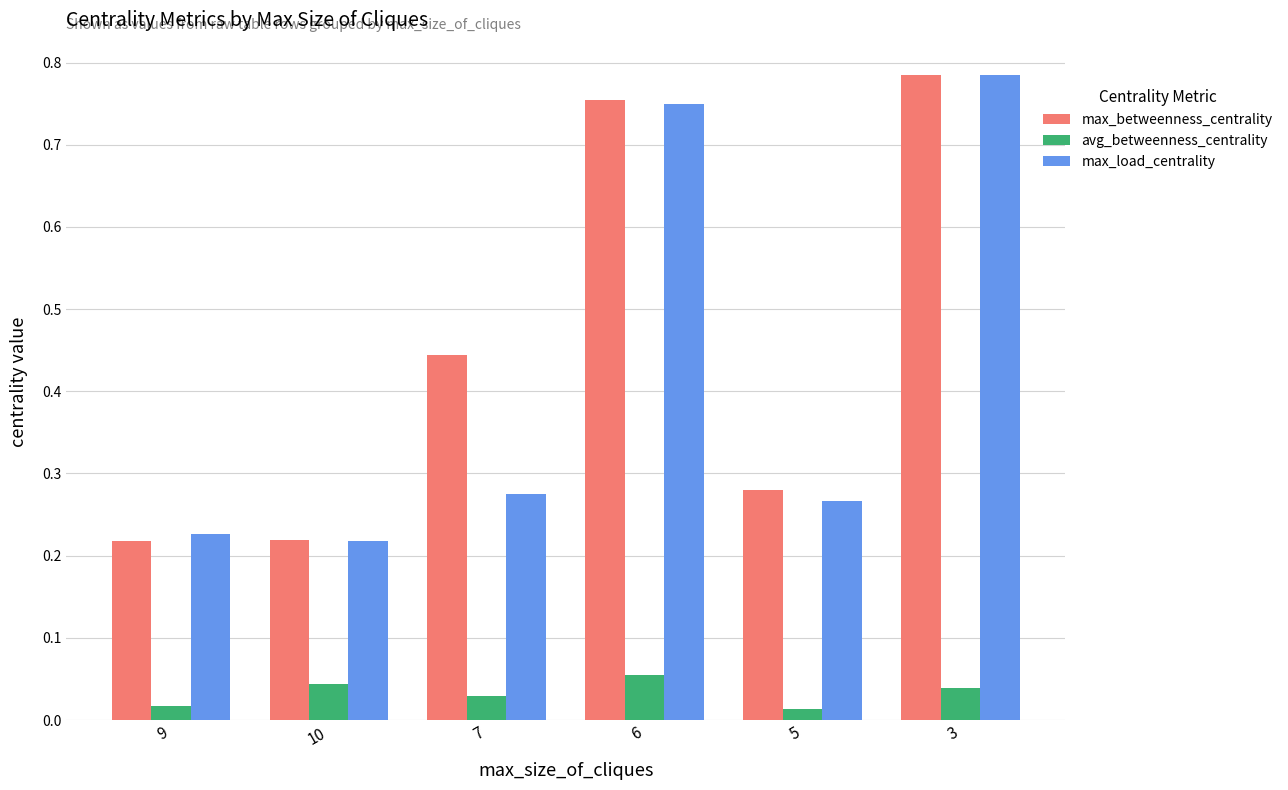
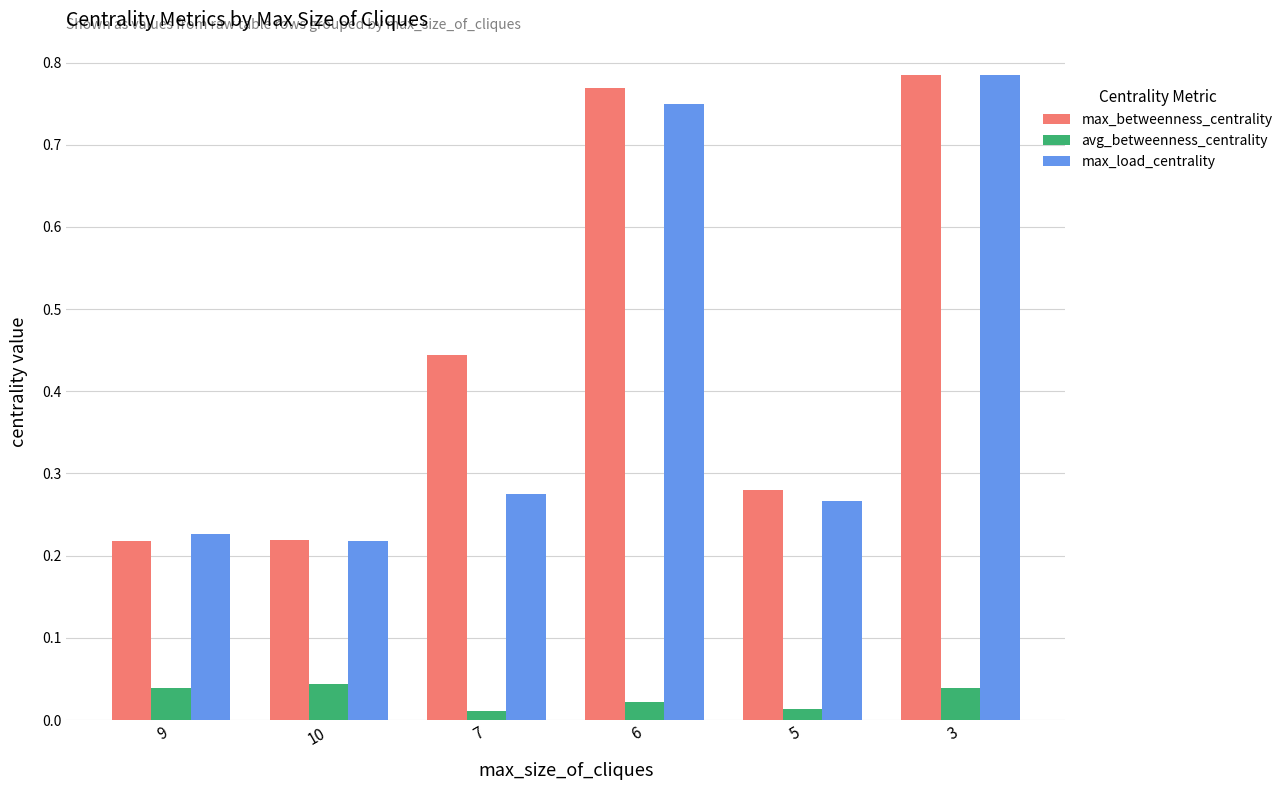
  {
    "max_betweenness_centrality": {
      "9": 0.22,
      "10": 0.22,
      "7": 0.44,
-     "6": 0.75,
+     "6": 0.77,
      "5": 0.28,
      "3": 0.78
    },
    "avg_betweenness_centrality": {
-     "9": 0.02,
+     "9": 0.04,
      "10": 0.04,
-     "7": 0.03,
-     "6": 0.05,
+     "7": 0.01,
+     "6": 0.02,
      "5": 0.01,
      "3": 0.04
    },
    "max_load_centrality": {
      "9": 0.23,
      "10": 0.22,
      "7": 0.27,
      "6": 0.75,
      "5": 0.27,
      "3": 0.78
    }
  }
